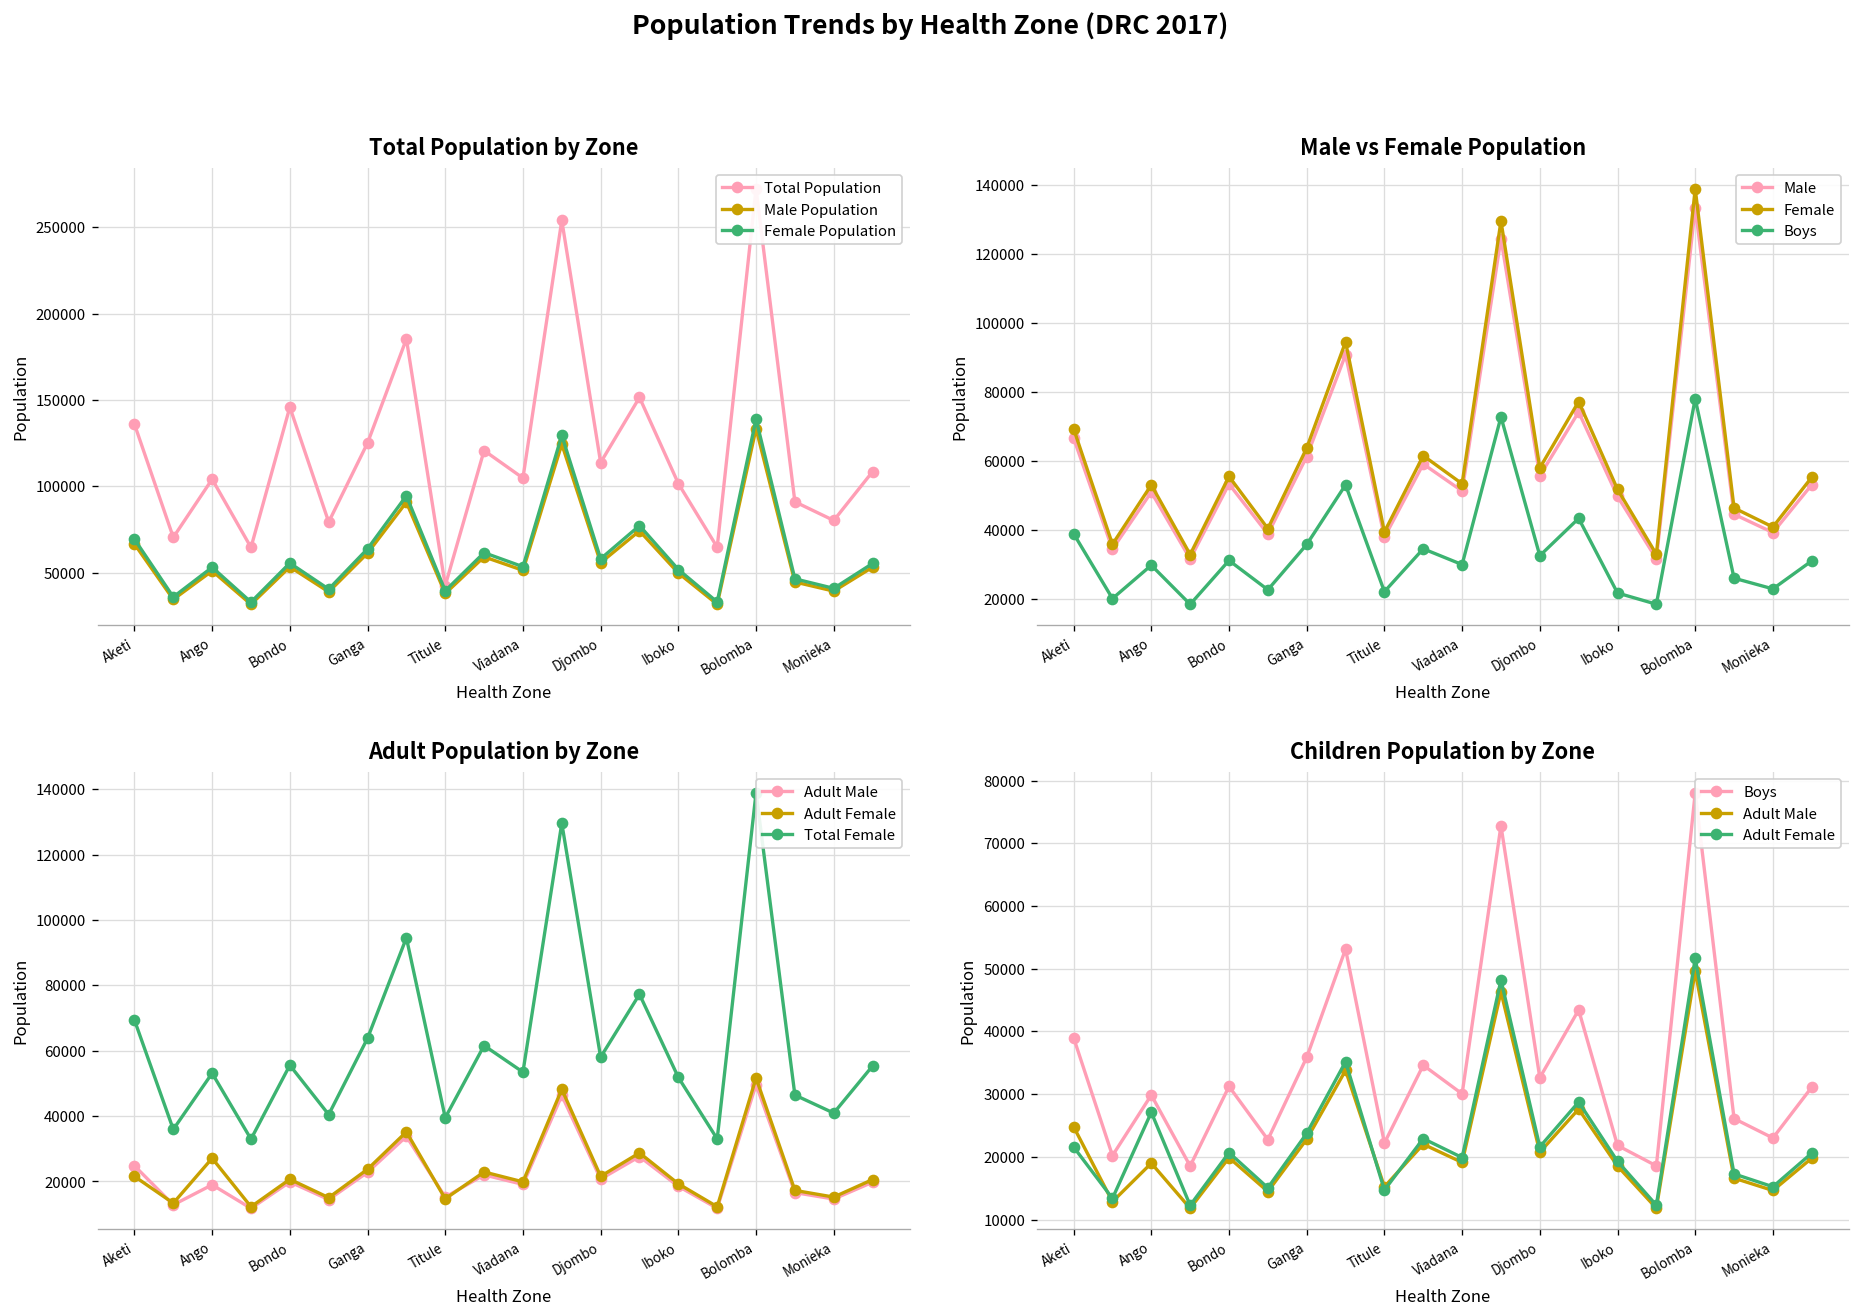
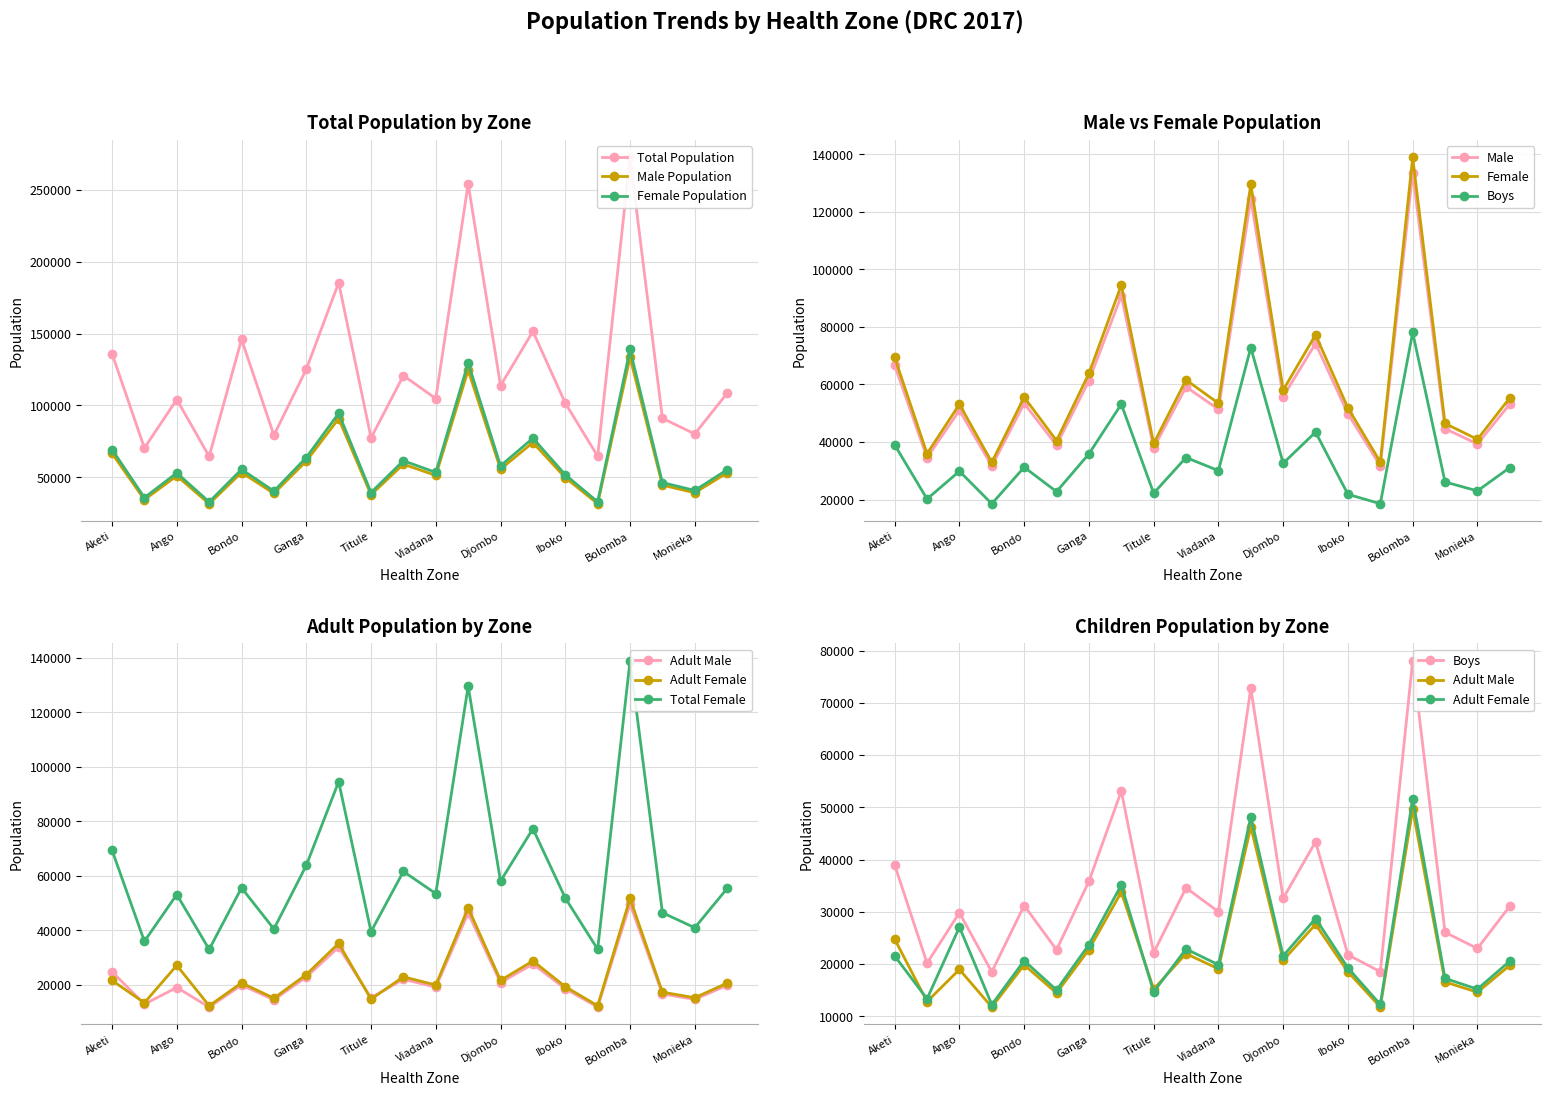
  {
    "Total Population by Zone": {
      "Total Population": {
        "Aketi": 136000,
        "Ango": 104000,
        "Bondo": 146000,
        "Ganga": 125000,
-       "Titule": 43000,
+       "Titule": 77000,
        "Viadana": 105000,
        "Djombo": 114000,
        "Iboko": 102000,
        "Monieka": 80000
      },
      "Male Population": {
        "Aketi": 67000,
        "Ango": 51000,
        "Bondo": 53000,
        "Ganga": 61000,
        "Viadana": 51000,
        "Djombo": 56000,
        "Iboko": 50000,
        "Bolomba": 133000
      },
      "Female Population": {
        "Aketi": 69000,
        "Ango": 53000,
        "Bondo": 56000,
        "Ganga": 64000,
        "Viadana": 53000,
        "Djombo": 58000,
        "Iboko": 52000,
        "Bolomba": 139000
      }
    },
    "Male vs Female Population": {
      "Male": {
        "Aketi": 67000,
        "Ango": 51000,
        "Bondo": 53000,
        "Ganga": 61000,
        "Titule": 38000,
        "Viadana": 51000,
        "Djombo": 56000,
        "Iboko": 50000,
        "Bolomba": 133000,
        "Monieka": 39000
      },
      "Female": {
        "Aketi": 69000,
        "Ango": 53000,
        "Bondo": 56000,
        "Ganga": 64000,
        "Titule": 40000,
        "Viadana": 53000,
        "Djombo": 58000,
        "Iboko": 52000,
        "Bolomba": 139000,
        "Monieka": 41000
      }
    },
    "Adult Population by Zone": {
      "Total Female": {
        "Aketi": 69000,
        "Ango": 53000,
        "Bondo": 56000,
        "Ganga": 64000,
        "Titule": 40000,
        "Viadana": 53000,
        "Djombo": 58000,
        "Iboko": 52000,
        "Bolomba": 139000,
        "Monieka": 41000
      }
    },
    "Children Population by Zone": {
      "Boys": {
        "Aketi": 39000,
        "Ango": 30000,
        "Bondo": 31000,
        "Ganga": 36000,
        "Titule": 22000,
        "Viadana": 30000,
        "Djombo": 33000,
        "Iboko": 22000,
        "Bolomba": 78000,
        "Monieka": 23000
      },
      "Adult Male": {
        "Aketi": 25000,
        "Ango": 19000,
        "Bondo": 20000,
        "Ganga": 23000,
        "Titule": 15000,
        "Viadana": 19000,
        "Djombo": 21000,
        "Iboko": 19000,
        "Bolomba": 50000,
        "Monieka": 15000
      },
      "Adult Female": {
        "Aketi": 22000,
        "Ango": 27000,
        "Bondo": 21000,
        "Ganga": 24000,
        "Titule": 15000,
        "Viadana": 20000,
        "Djombo": 22000,
        "Iboko": 19000,
        "Bolomba": 52000,
        "Monieka": 15000
      }
    }
  }
